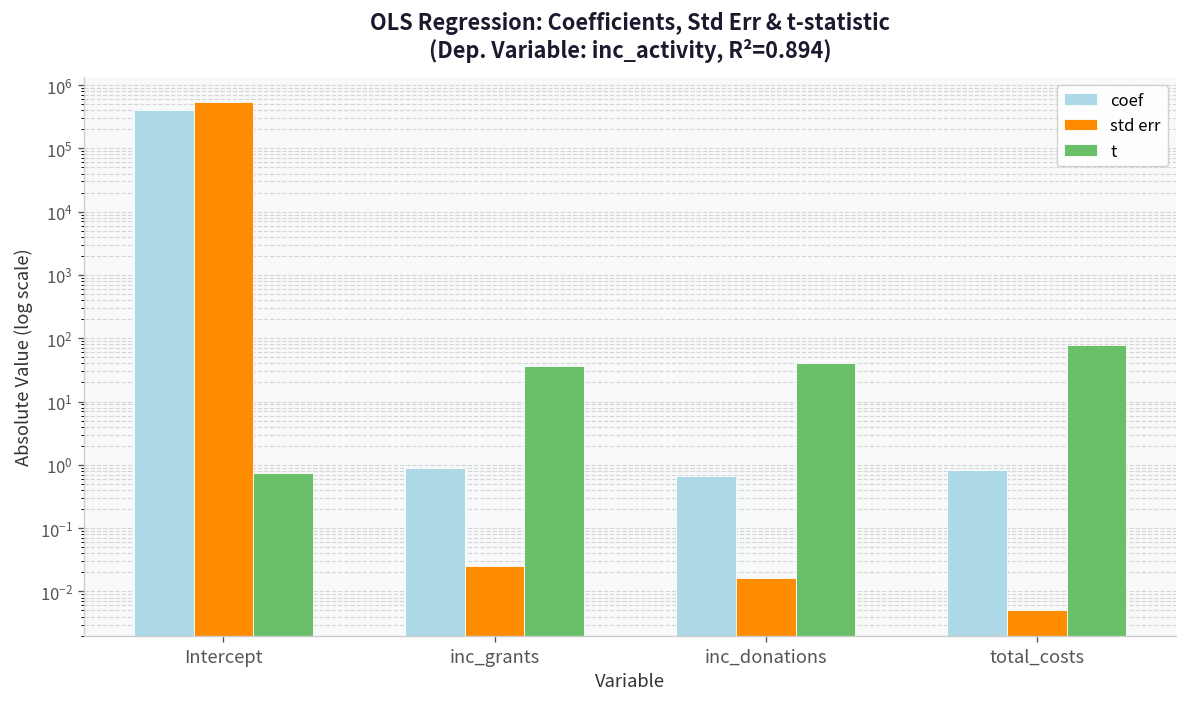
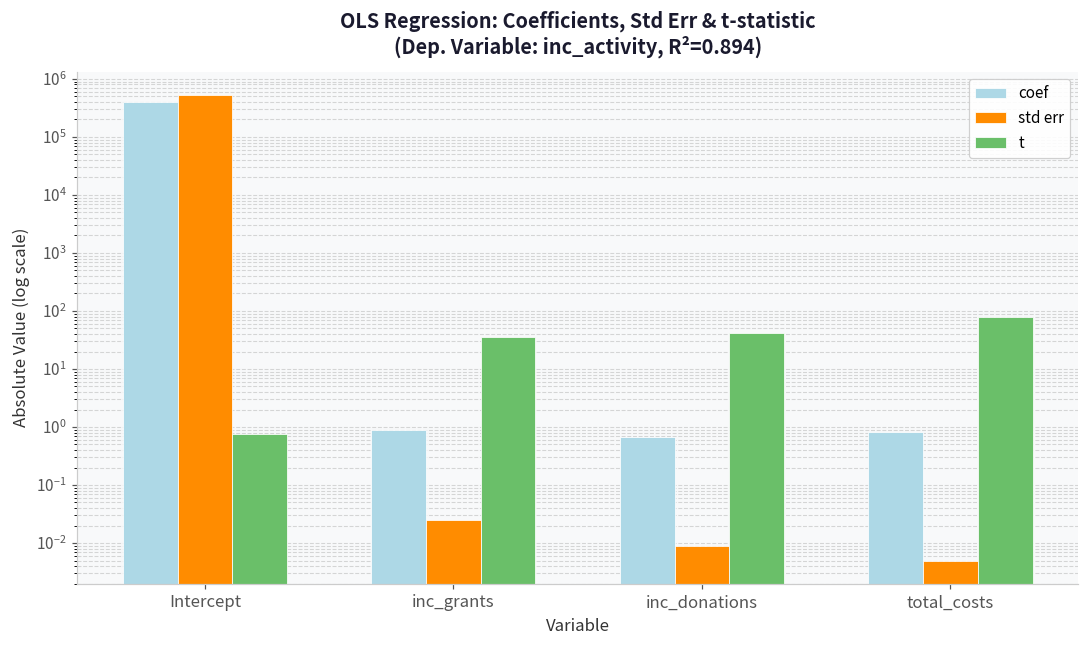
  {
    "coef": {
      "Intercept": 400000,
      "inc_grants": 0.9,
      "inc_donations": 0.7,
      "total_costs": 0.8
    },
    "std err": {
      "Intercept": 500000,
      "inc_grants": 0.03,
-     "inc_donations": 0.016,
+     "inc_donations": 0.009,
      "total_costs": 0.005
    },
    "t": {
      "Intercept": 0.8,
      "inc_grants": 40,
      "inc_donations": 40,
      "total_costs": 80
    }
  }
